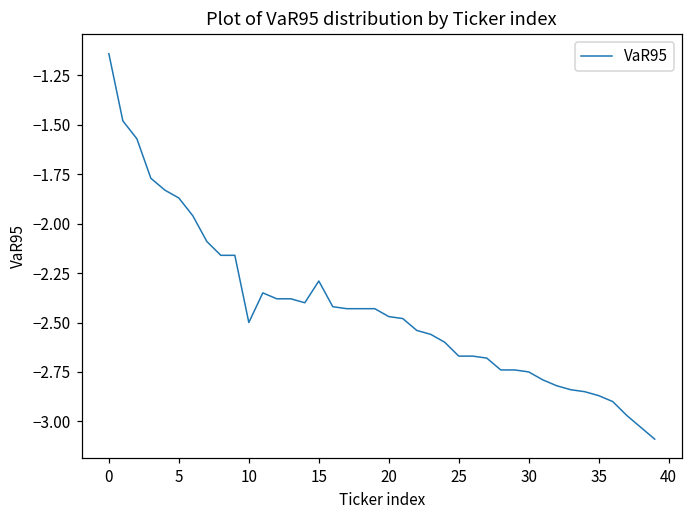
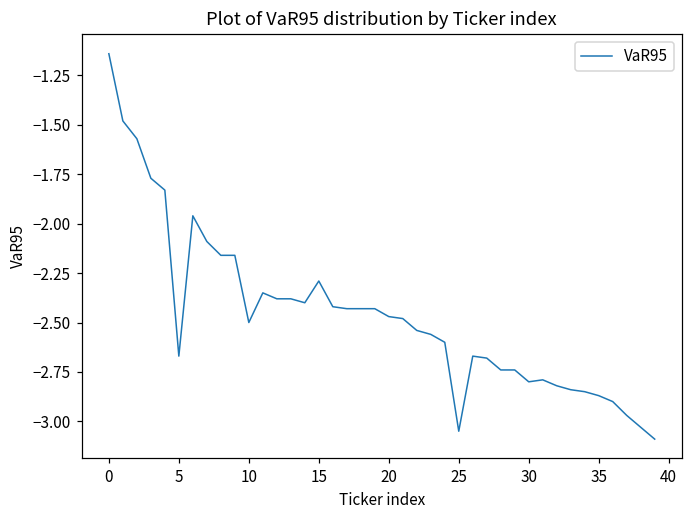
  {
    "0": -1.14,
-   "5": -1.87,
+   "5": -2.67,
    "10": -2.50,
    "15": -2.29,
    "20": -2.47,
-   "25": -2.67,
-   "30": -2.75,
+   "25": -3.05,
+   "30": -2.80,
    "35": -2.87
  }
